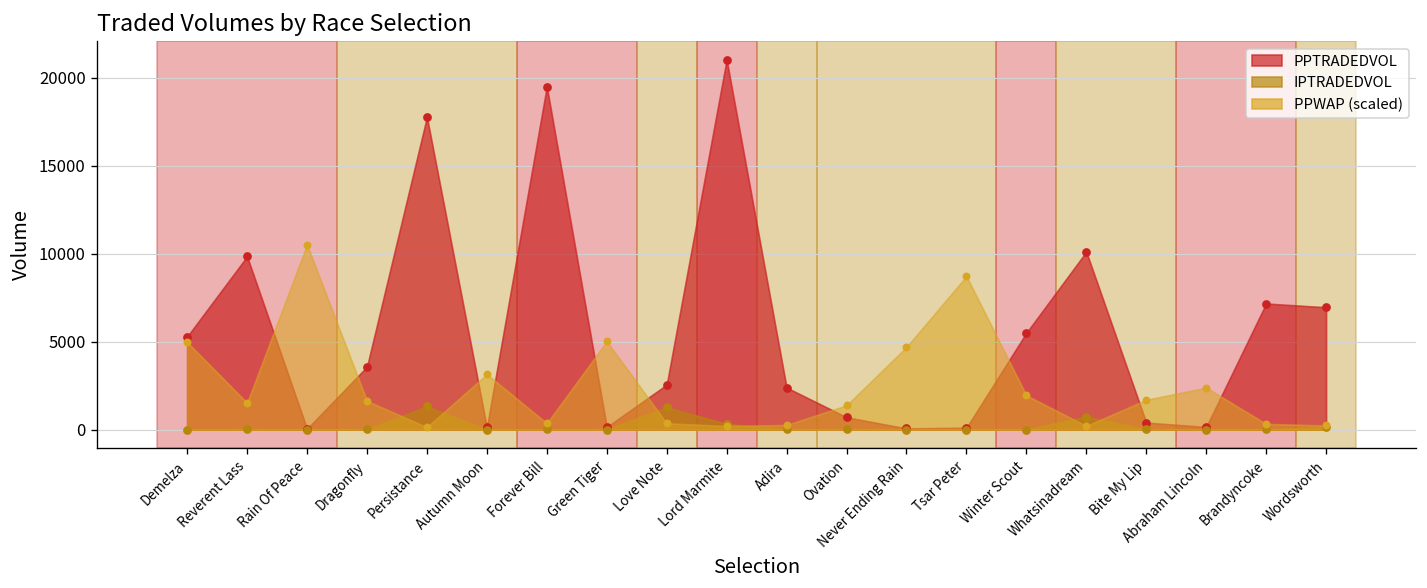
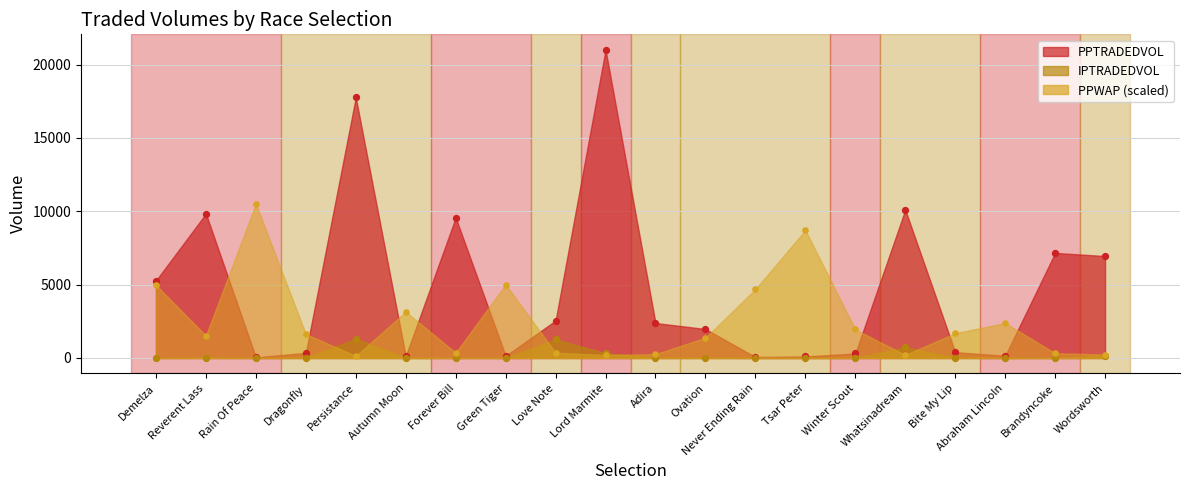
  {
    "PPTRADEDVOL": {
      "Demelza": 5300,
      "Reverent Lass": 9800,
-     "Dragonfly": 3600,
+     "Dragonfly": 300,
      "Persistance": 17800,
-     "Forever Bill": 19500,
+     "Forever Bill": 9600,
      "Love Note": 2500,
      "Lord Marmite": 21000,
      "Adira": 2400,
-     "Ovation": 700,
-     "Winter Scout": 5500,
+     "Ovation": 2000,
+     "Winter Scout": 300,
      "Whatsinadream": 10100,
      "Bite My Lip": 400,
      "Brandyncoke": 7200,
      "Wordsworth": 7000
    }
  }
